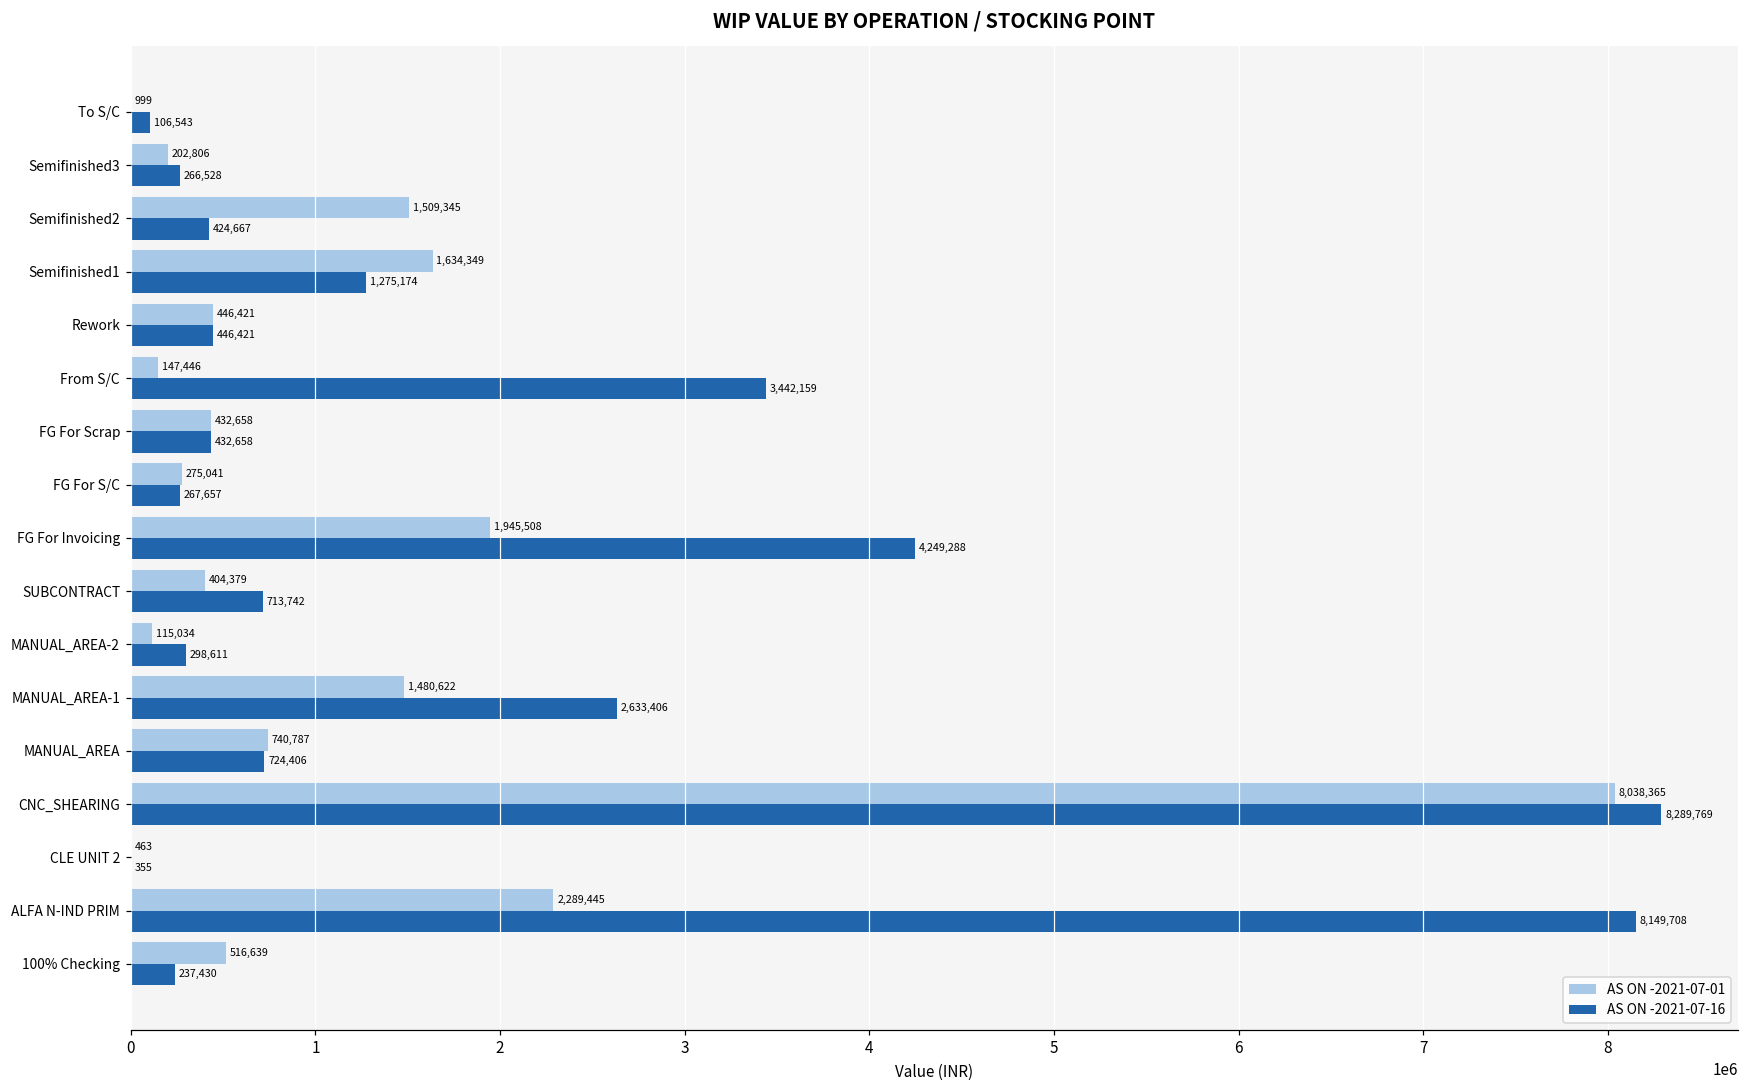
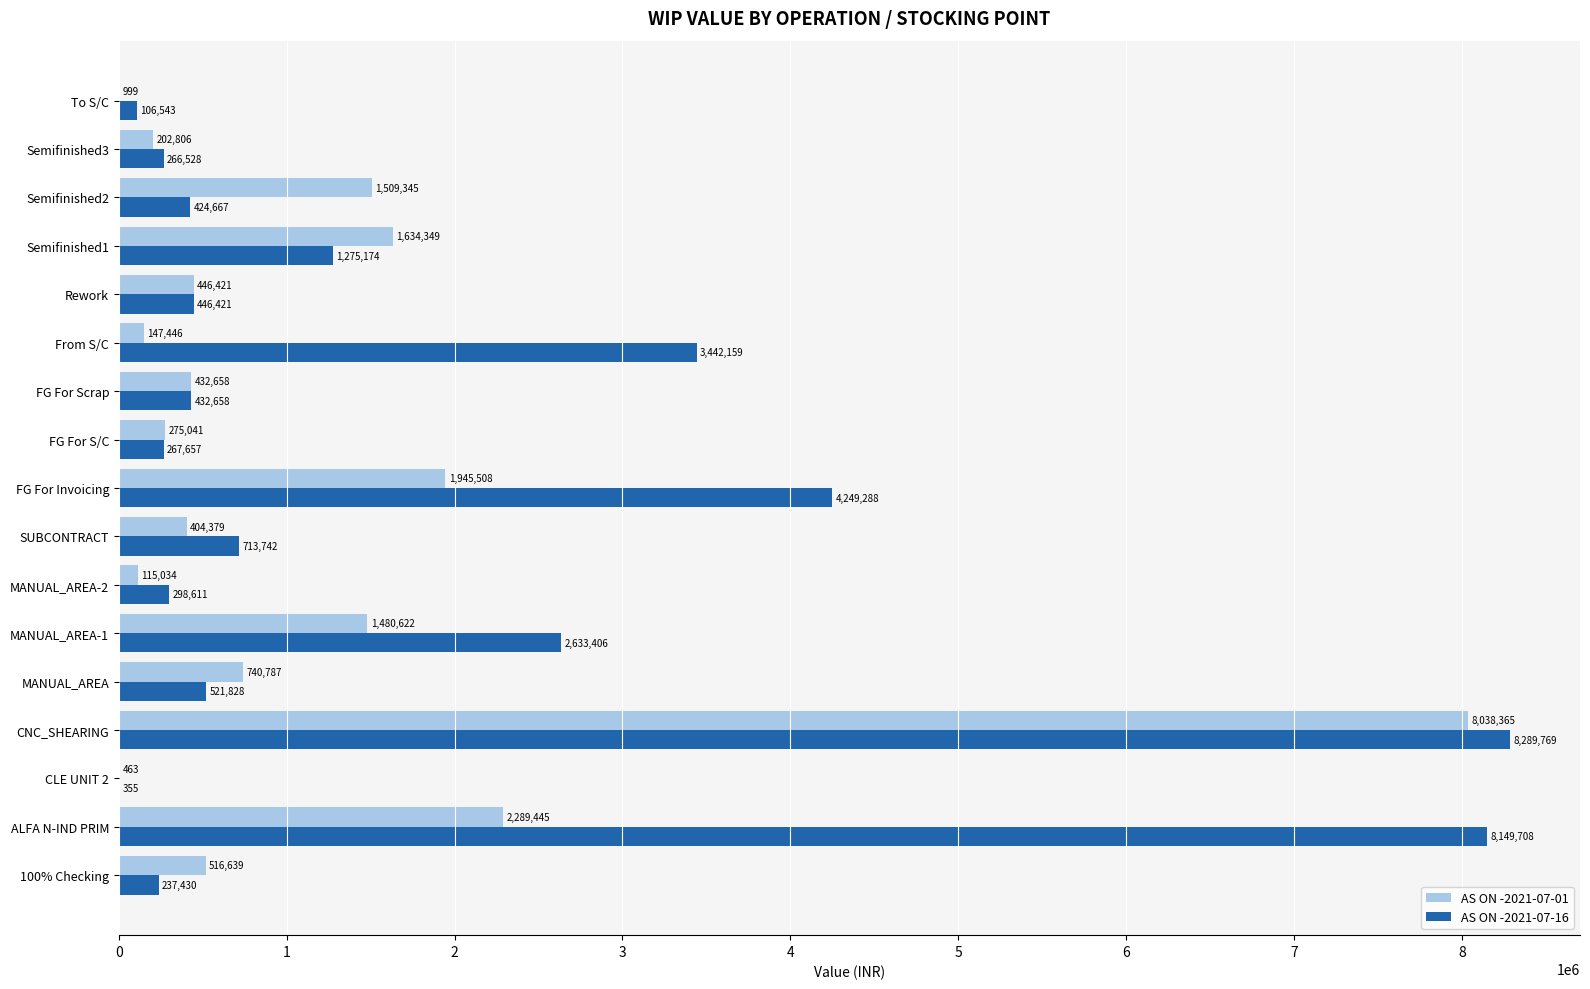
  {
    "AS ON -2021-07-01": {
      "To S/C": "999",
      "Semifinished3": "202,806",
      "Semifinished2": "1,509,345",
      "Semifinished1": "1,634,349",
      "Rework": "446,421",
      "From S/C": "147,446",
      "FG For Scrap": "432,658",
      "FG For S/C": "275,041",
      "FG For Invoicing": "1,945,508",
      "SUBCONTRACT": "404,379",
      "MANUAL_AREA-2": "115,034",
      "MANUAL_AREA-1": "1,480,622",
      "MANUAL_AREA": "740,787",
      "CNC_SHEARING": "8,038,365",
      "CLE UNIT 2": "463",
      "ALFA N-IND PRIM": "2,289,445",
      "100% Checking": "516,639"
    },
    "AS ON -2021-07-16": {
      "To S/C": "106,543",
      "Semifinished3": "266,528",
      "Semifinished2": "424,667",
      "Semifinished1": "1,275,174",
      "Rework": "446,421",
      "From S/C": "3,442,159",
      "FG For Scrap": "432,658",
      "FG For S/C": "267,657",
      "FG For Invoicing": "4,249,288",
      "SUBCONTRACT": "713,742",
      "MANUAL_AREA-2": "298,611",
      "MANUAL_AREA-1": "2,633,406",
-     "MANUAL_AREA": "724,406",
+     "MANUAL_AREA": "521,828",
      "CNC_SHEARING": "8,289,769",
      "CLE UNIT 2": "355",
      "ALFA N-IND PRIM": "8,149,708",
      "100% Checking": "237,430"
    }
  }
